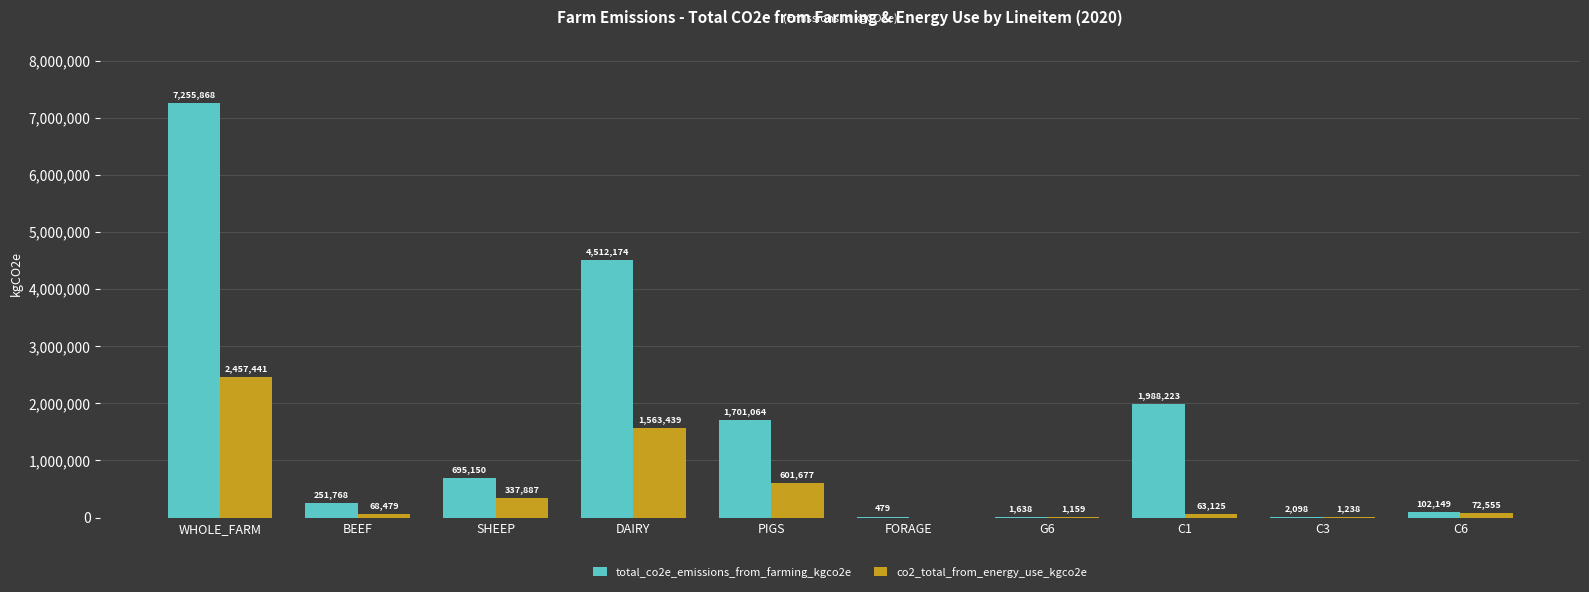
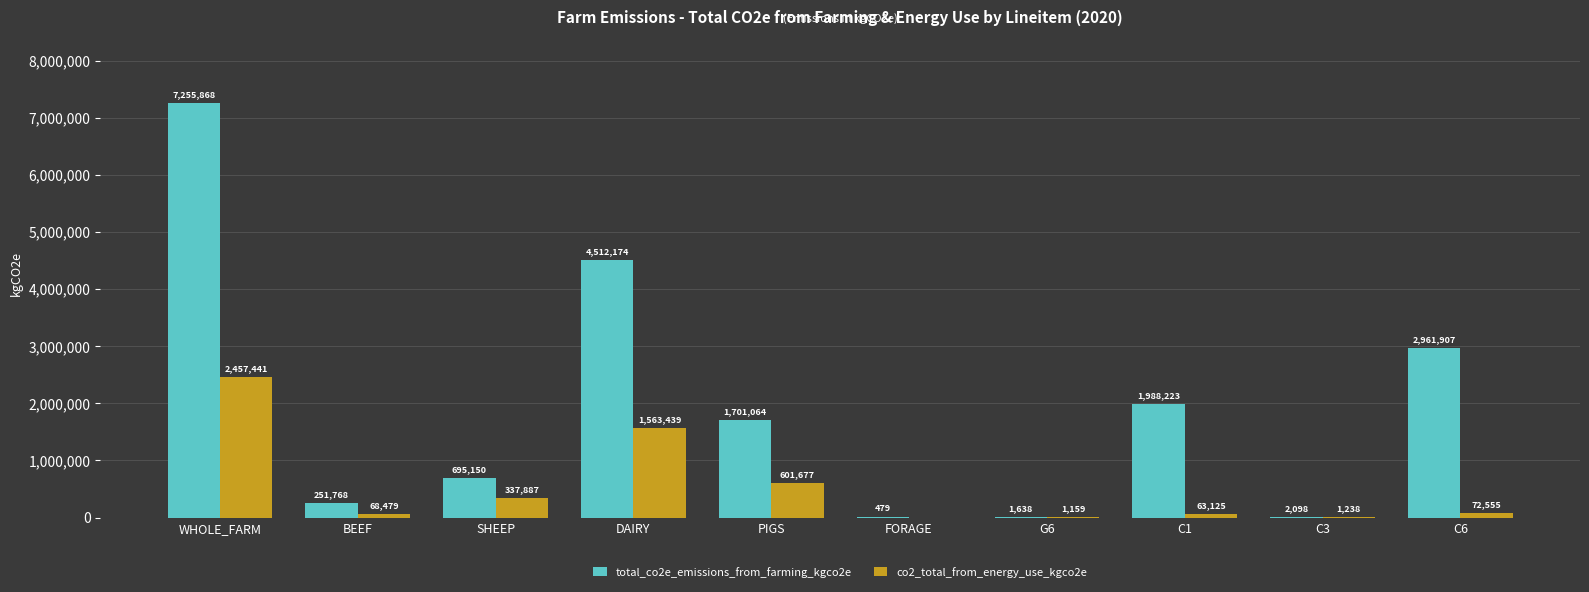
  {
    "total_co2e_emissions_from_farming_kgco2e": {
      "WHOLE_FARM": "7,255,868",
      "BEEF": "251,768",
      "SHEEP": "695,150",
      "DAIRY": "4,512,174",
      "FORAGE": "479",
-     "C6": "102,149"
+     "C6": "2,961,907"
    },
    "co2_total_from_energy_use_kgco2e": {
      "WHOLE_FARM": "2,457,441",
      "BEEF": "68,479",
      "SHEEP": "337,887",
      "G6": "1,159",
      "C1": "63,125",
      "C3": "1,238"
    }
  }
